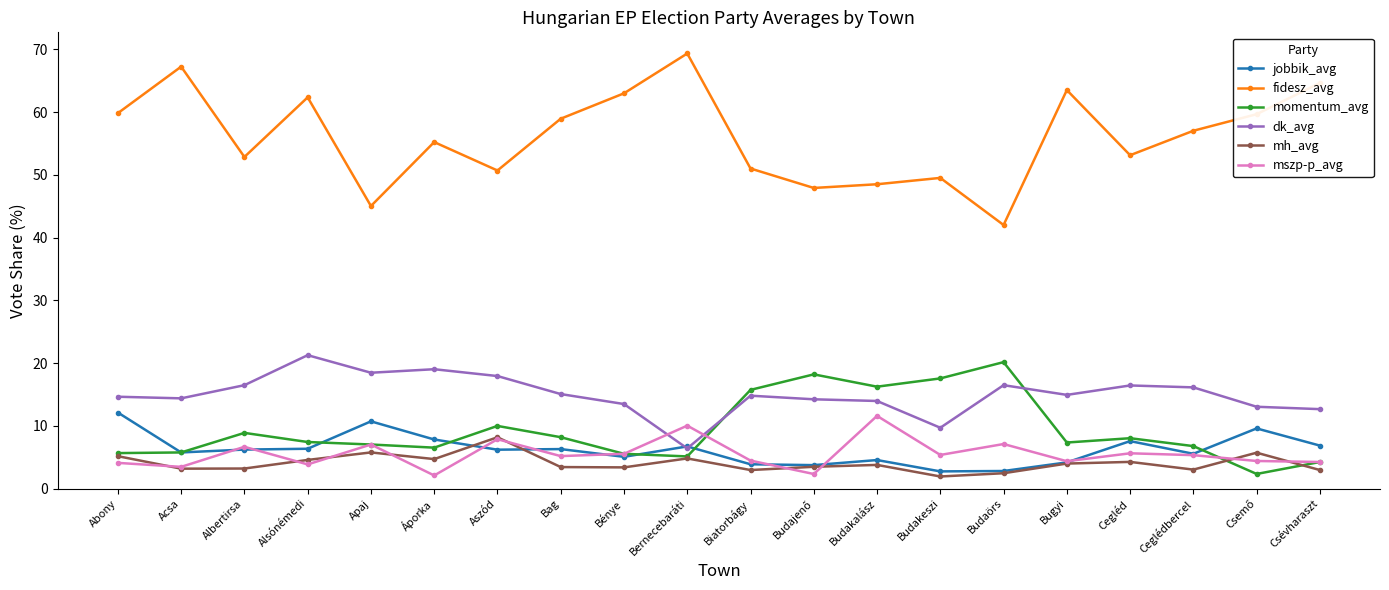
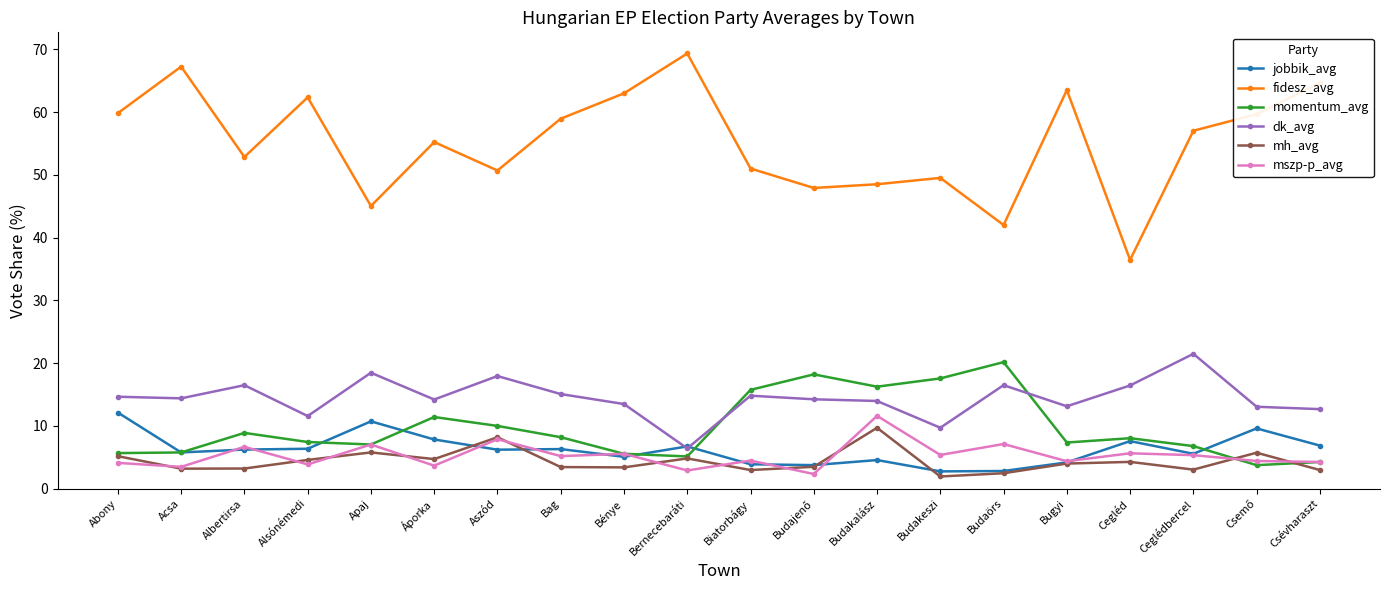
  {
    "jobbik_avg": {
      "Abony": 12,
      "Albertirsa": 6,
      "Alsónémedi": 6,
      "Apaj": 11,
      "Áporka": 8,
      "Aszód": 6,
      "Bag": 6,
      "Bénye": 5,
      "Biatorbágy": 4,
      "Budakalász": 5,
      "Budakeszi": 3,
      "Cegléd": 8,
      "Csemő": 10,
      "Csévharaszt": 7
    },
    "fidesz_avg": {
      "Abony": 60,
      "Acsa": 67,
      "Albertirsa": 53,
      "Alsónémedi": 62,
      "Apaj": 45,
      "Áporka": 55,
      "Aszód": 51,
      "Bag": 59,
      "Bénye": 63,
      "Bernecebaráti": 69,
      "Biatorbágy": 51,
      "Budajenő": 48,
      "Budakalász": 48,
      "Budakeszi": 50,
      "Budaörs": 42,
      "Bugyi": 63,
-     "Cegléd": 53,
+     "Cegléd": 36,
      "Ceglédbercel": 57
    },
    "momentum_avg": {
      "Abony": 6,
      "Albertirsa": 9,
      "Alsónémedi": 7,
-     "Áporka": 7,
+     "Áporka": 11,
      "Aszód": 10,
      "Bag": 8,
      "Biatorbágy": 16,
      "Budajenő": 18,
      "Budakalász": 16,
      "Budakeszi": 18,
      "Budaörs": 20,
      "Bugyi": 7,
      "Cegléd": 8,
      "Ceglédbercel": 7,
-     "Csemő": 2
+     "Csemő": 4
    },
    "dk_avg": {
      "Abony": 15,
      "Acsa": 14,
      "Albertirsa": 16,
-     "Alsónémedi": 21,
+     "Alsónémedi": 12,
      "Apaj": 18,
-     "Áporka": 19,
+     "Áporka": 14,
      "Aszód": 18,
      "Bag": 15,
      "Bénye": 13,
      "Biatorbágy": 15,
      "Budajenő": 14,
      "Budakalász": 14,
      "Budakeszi": 10,
      "Budaörs": 16,
-     "Bugyi": 15,
+     "Bugyi": 13,
      "Cegléd": 16,
-     "Ceglédbercel": 16,
+     "Ceglédbercel": 21,
      "Csemő": 13,
      "Csévharaszt": 13
    },
    "mh_avg": {
      "Abony": 5,
      "Albertirsa": 3,
      "Alsónémedi": 5,
      "Apaj": 6,
      "Áporka": 5,
      "Bag": 3,
      "Bénye": 3,
      "Biatorbágy": 3,
-     "Budakalász": 4,
+     "Budakalász": 10,
      "Budakeszi": 2,
      "Cegléd": 4,
      "Ceglédbercel": 3,
      "Csemő": 6,
      "Csévharaszt": 3
    },
    "mszp-p_avg": {
      "Abony": 4,
      "Albertirsa": 7,
      "Alsónémedi": 4,
-     "Áporka": 2,
+     "Áporka": 4,
      "Bag": 5,
-     "Bernecebaráti": 10,
+     "Bernecebaráti": 3,
      "Biatorbágy": 4,
      "Budajenő": 2,
      "Budakalász": 12,
      "Budakeszi": 5,
      "Budaörs": 7,
      "Cegléd": 6,
      "Csemő": 4
    }
  }
